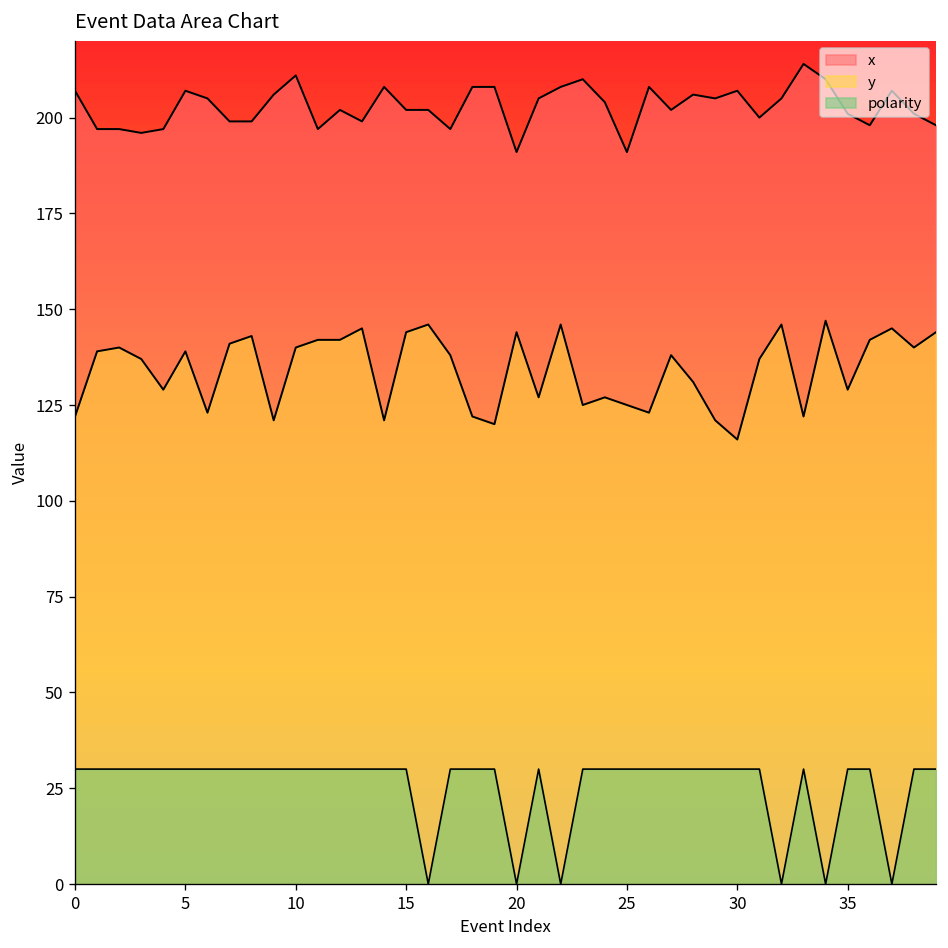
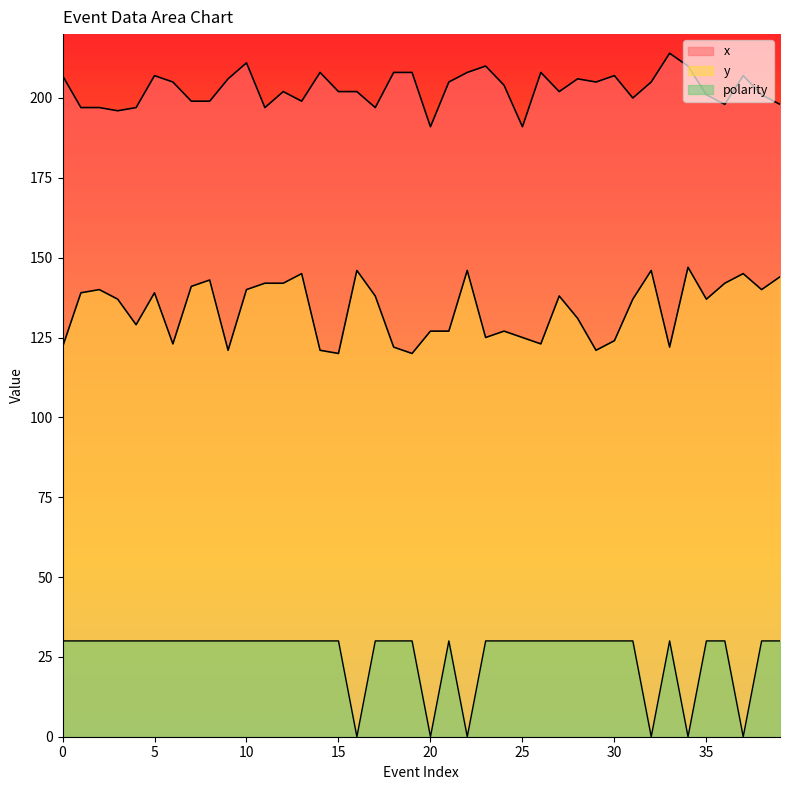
  {
    "x": {
      "0": 207,
      "5": 207,
      "10": 211,
      "15": 202,
      "20": 191,
      "25": 191,
      "30": 207
    },
    "y": {
      "0": 122,
      "5": 139,
      "10": 140,
-     "15": 144,
-     "20": 144,
+     "15": 120,
+     "20": 127,
      "25": 125,
-     "30": 116,
-     "35": 129
+     "30": 124,
+     "35": 137
    },
    "polarity": {
      "0": 30,
      "5": 30,
      "10": 30,
      "15": 30,
      "20": 0,
      "25": 30,
      "30": 30,
      "35": 30
    }
  }
